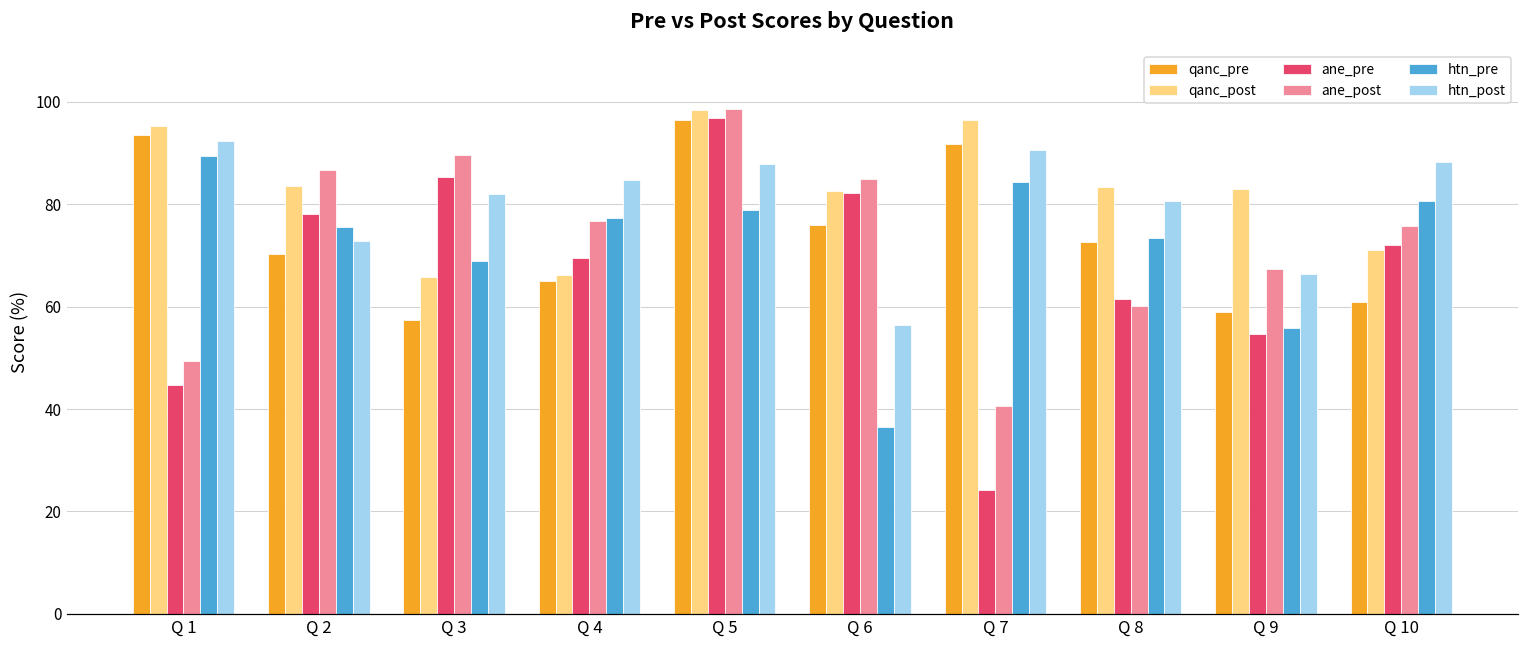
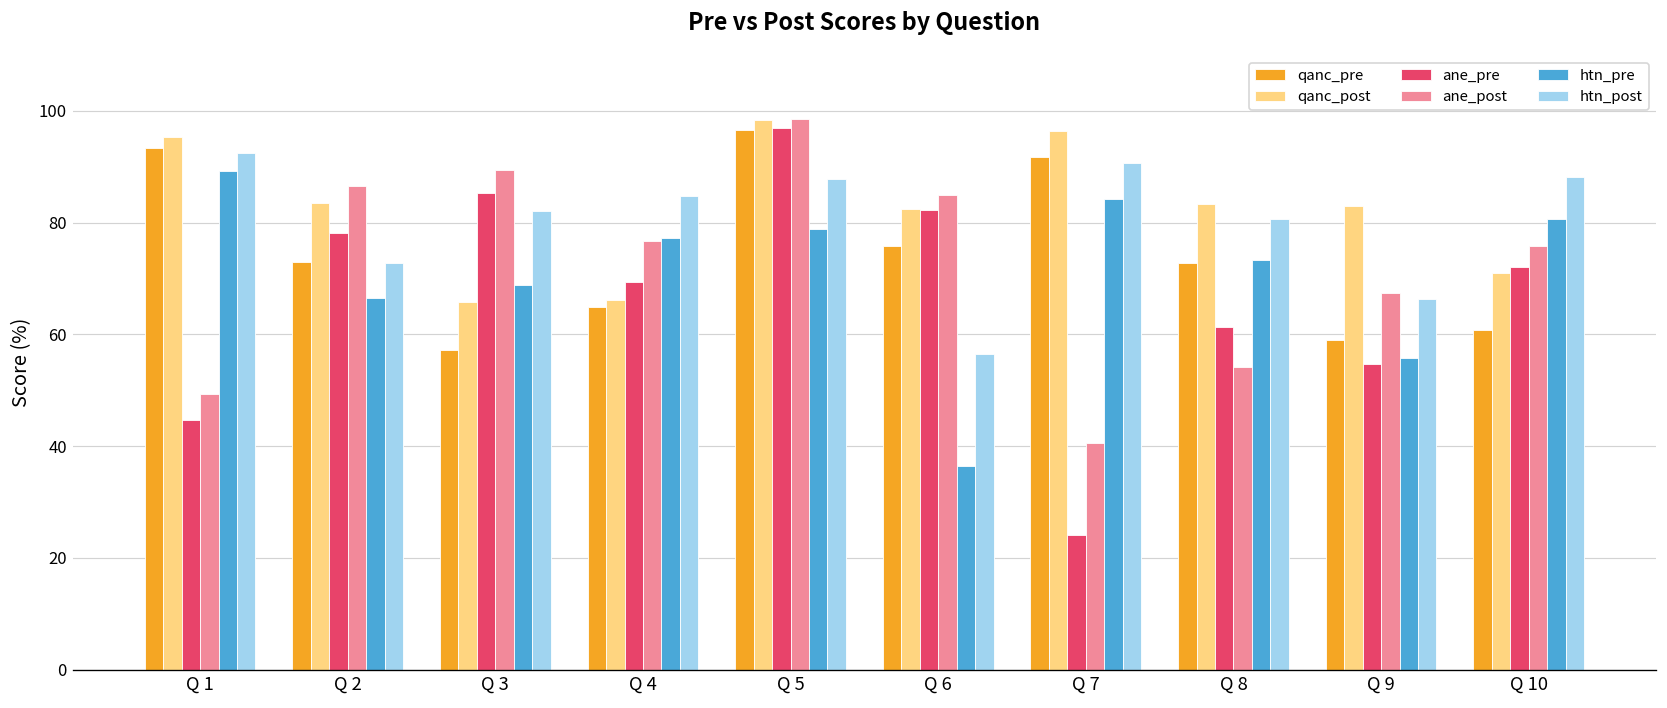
  {
    "qanc_pre": {
      "Q 1": 93,
-     "Q 2": 70,
+     "Q 2": 73,
      "Q 3": 57,
      "Q 4": 65,
      "Q 5": 97,
      "Q 6": 76,
      "Q 7": 92,
      "Q 8": 73,
      "Q 9": 59,
      "Q 10": 61
    },
    "qanc_post": {
      "Q 1": 95,
      "Q 2": 84,
      "Q 3": 66,
      "Q 4": 66,
      "Q 5": 98,
      "Q 6": 83,
      "Q 7": 96,
      "Q 8": 83,
      "Q 9": 83,
      "Q 10": 71
    },
    "ane_pre": {
      "Q 1": 45,
      "Q 2": 78,
      "Q 3": 85,
      "Q 4": 69,
      "Q 5": 97,
      "Q 6": 82,
      "Q 7": 24,
      "Q 8": 61,
      "Q 9": 55,
      "Q 10": 72
    },
    "ane_post": {
      "Q 1": 49,
      "Q 2": 87,
      "Q 3": 90,
      "Q 4": 77,
      "Q 5": 99,
      "Q 6": 85,
      "Q 7": 41,
-     "Q 8": 60,
+     "Q 8": 54,
      "Q 9": 67,
      "Q 10": 76
    },
    "htn_pre": {
      "Q 1": 89,
-     "Q 2": 76,
+     "Q 2": 67,
      "Q 3": 69,
      "Q 4": 77,
      "Q 5": 79,
      "Q 6": 36,
      "Q 7": 84,
      "Q 8": 73,
      "Q 9": 56,
      "Q 10": 81
    },
    "htn_post": {
      "Q 1": 92,
      "Q 2": 73,
      "Q 3": 82,
      "Q 4": 85,
      "Q 5": 88,
      "Q 6": 57,
      "Q 7": 91,
      "Q 8": 81,
      "Q 9": 66,
      "Q 10": 88
    }
  }
